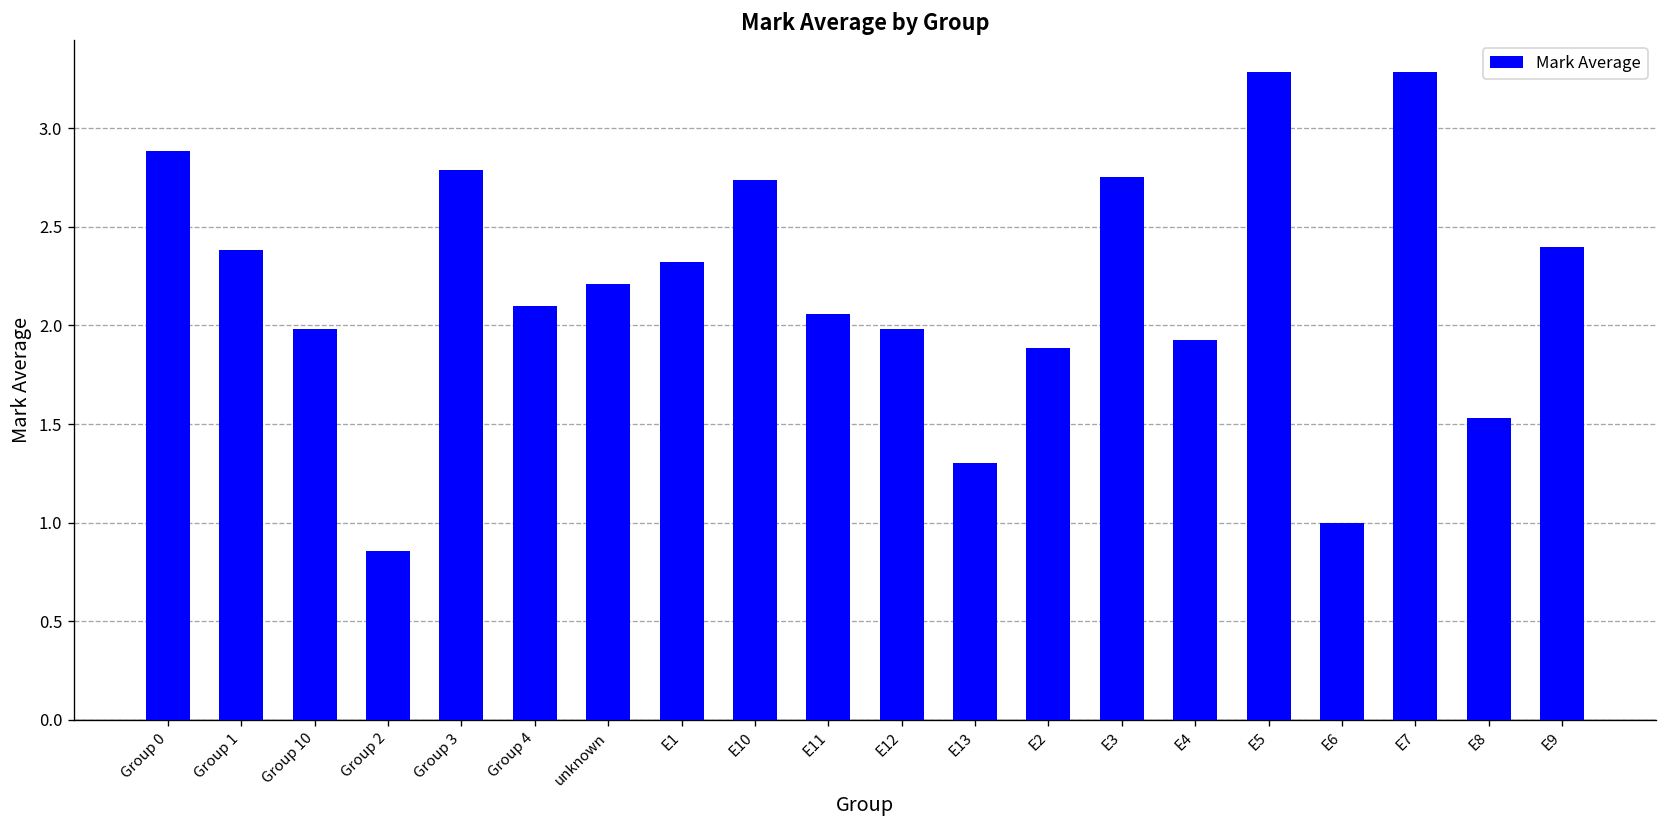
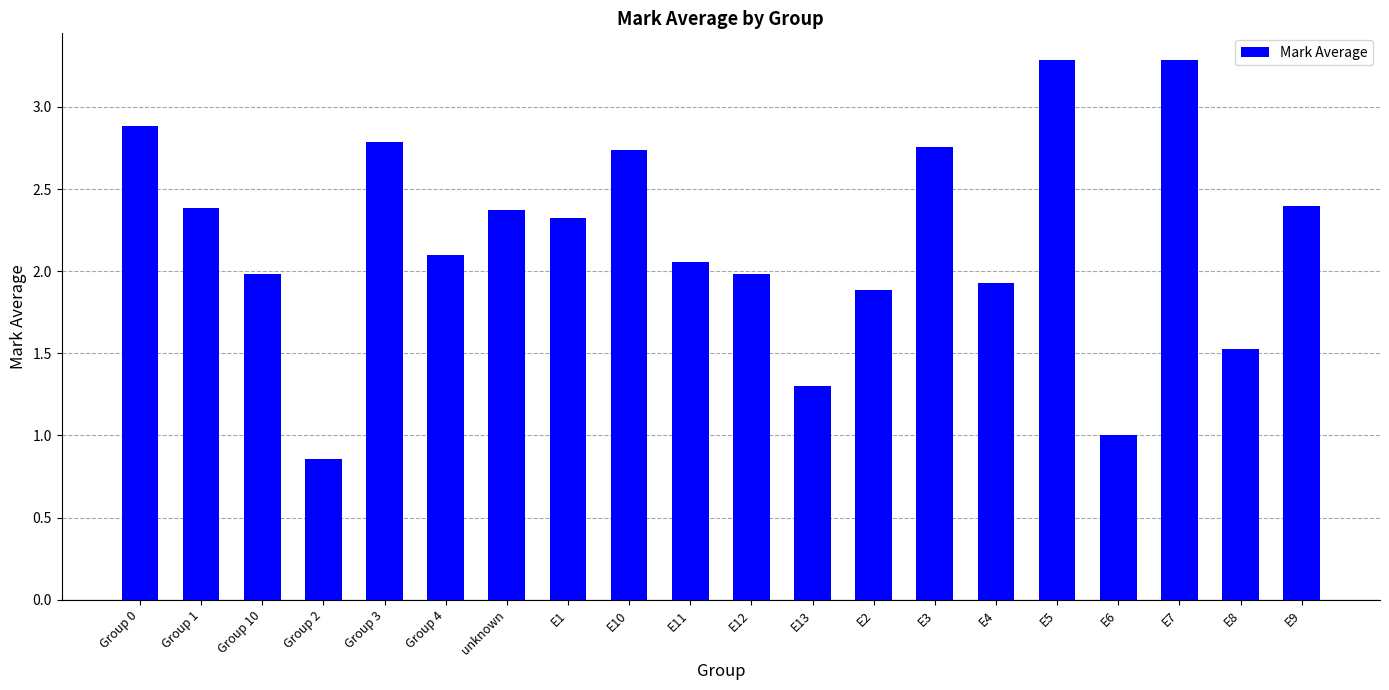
  {
    "Group 0": 2.88,
    "Group 1": 2.38,
    "Group 10": 1.98,
    "Group 2": 0.86,
    "Group 3": 2.79,
    "Group 4": 2.10,
-   "unknown": 2.21,
+   "unknown": 2.37,
    "E1": 2.32,
    "E10": 2.74,
    "E11": 2.06,
    "E12": 1.98,
    "E13": 1.30,
    "E2": 1.89,
    "E3": 2.75,
    "E4": 1.93,
    "E5": 3.28,
    "E6": 1.00,
    "E7": 3.28,
    "E8": 1.53,
    "E9": 2.40
  }
